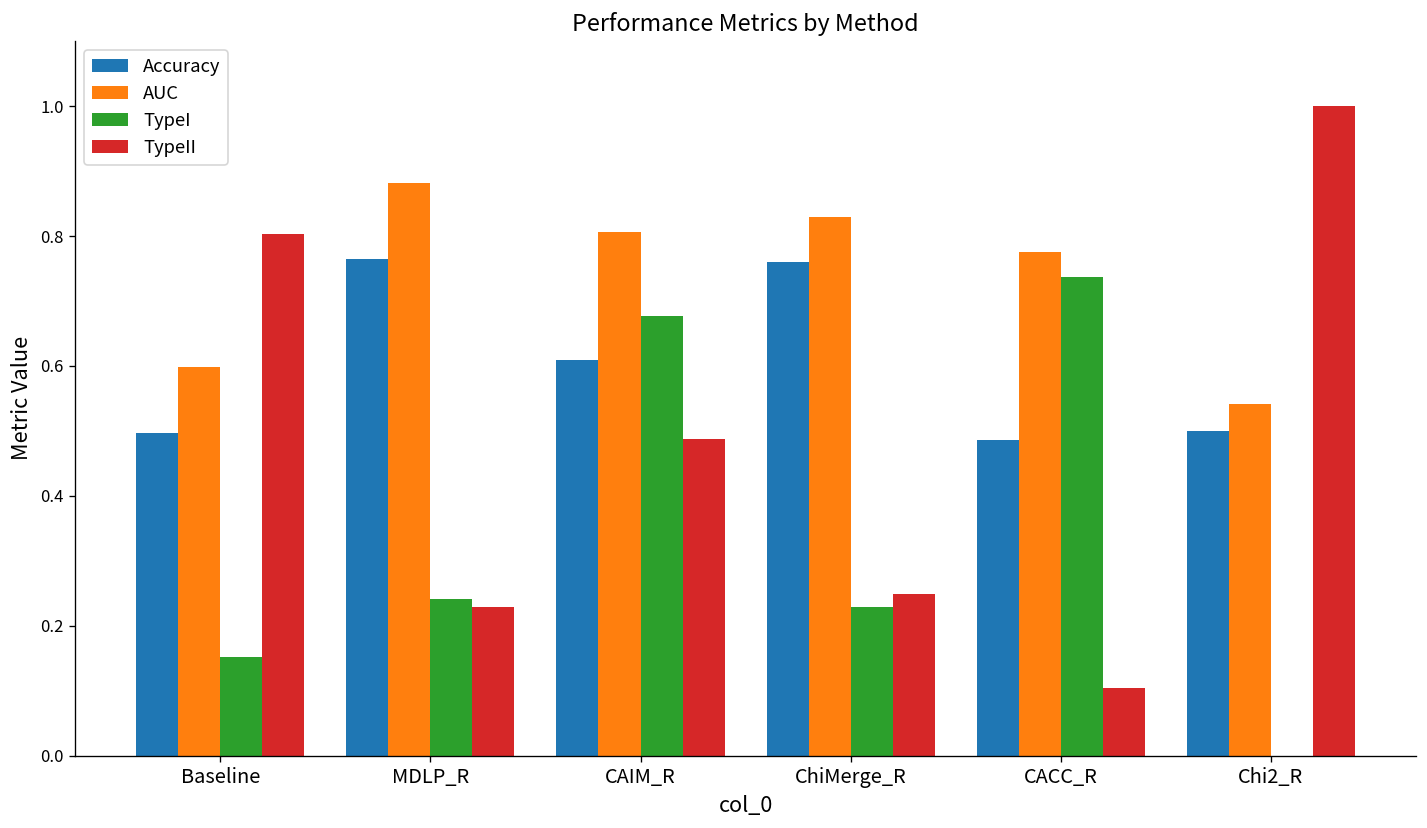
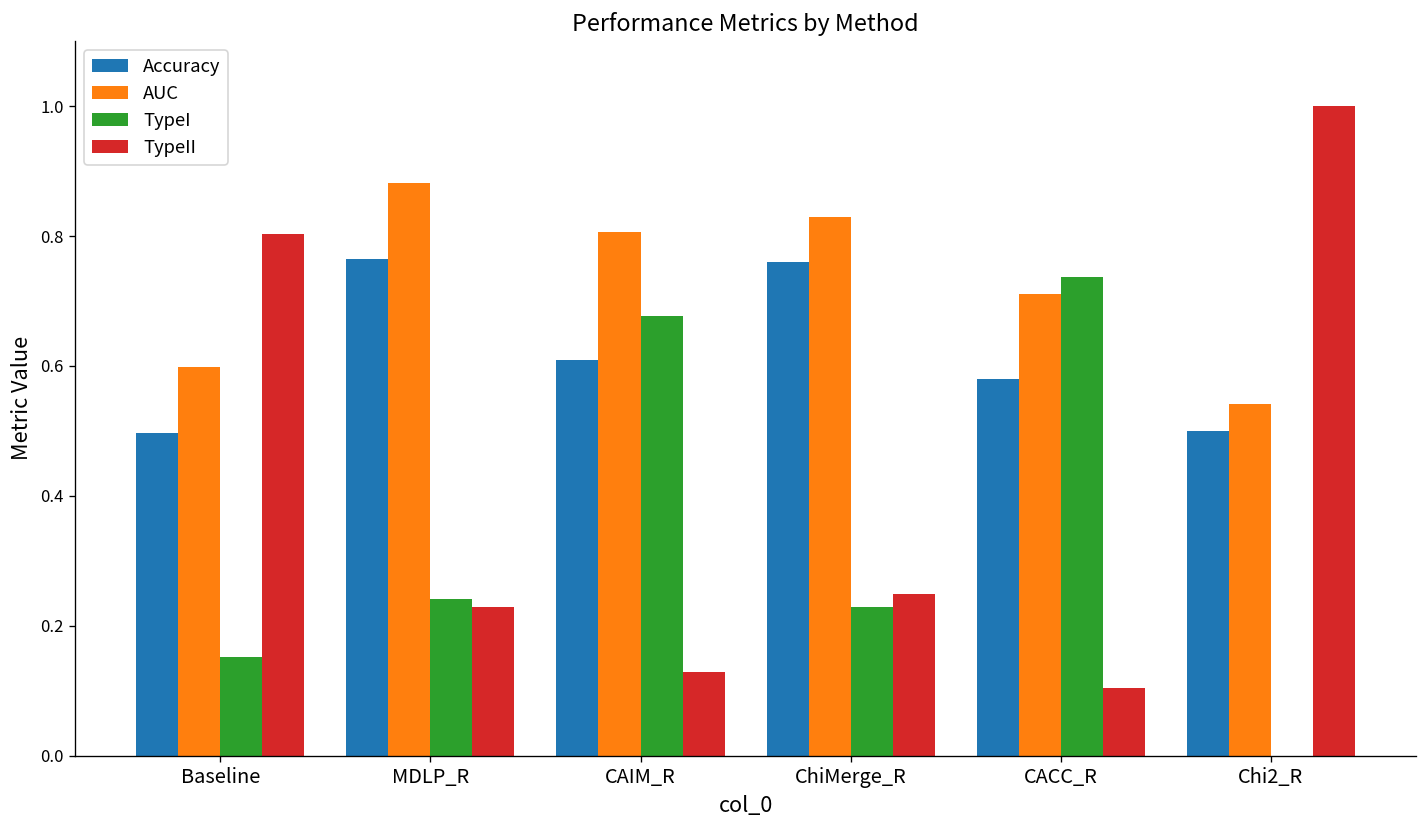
  {
    "Accuracy": {
      "Baseline": 0.50,
      "MDLP_R": 0.76,
      "CAIM_R": 0.61,
      "ChiMerge_R": 0.76,
-     "CACC_R": 0.49,
+     "CACC_R": 0.58,
      "Chi2_R": 0.50
    },
    "AUC": {
      "Baseline": 0.60,
      "MDLP_R": 0.88,
      "CAIM_R": 0.81,
      "ChiMerge_R": 0.83,
-     "CACC_R": 0.78,
+     "CACC_R": 0.71,
      "Chi2_R": 0.54
    },
    "TypeI": {
      "Baseline": 0.15,
      "MDLP_R": 0.24,
      "CAIM_R": 0.68,
      "ChiMerge_R": 0.23,
      "CACC_R": 0.74,
      "Chi2_R": 0.00
    },
    "TypeII": {
      "Baseline": 0.80,
      "MDLP_R": 0.23,
-     "CAIM_R": 0.49,
+     "CAIM_R": 0.13,
      "ChiMerge_R": 0.25,
      "CACC_R": 0.10,
      "Chi2_R": 1.00
    }
  }
